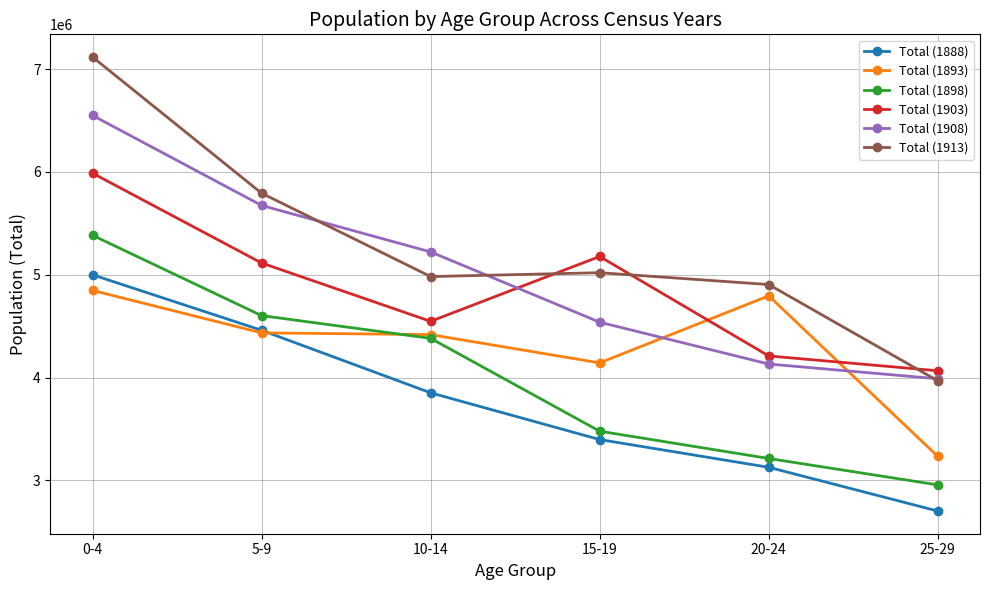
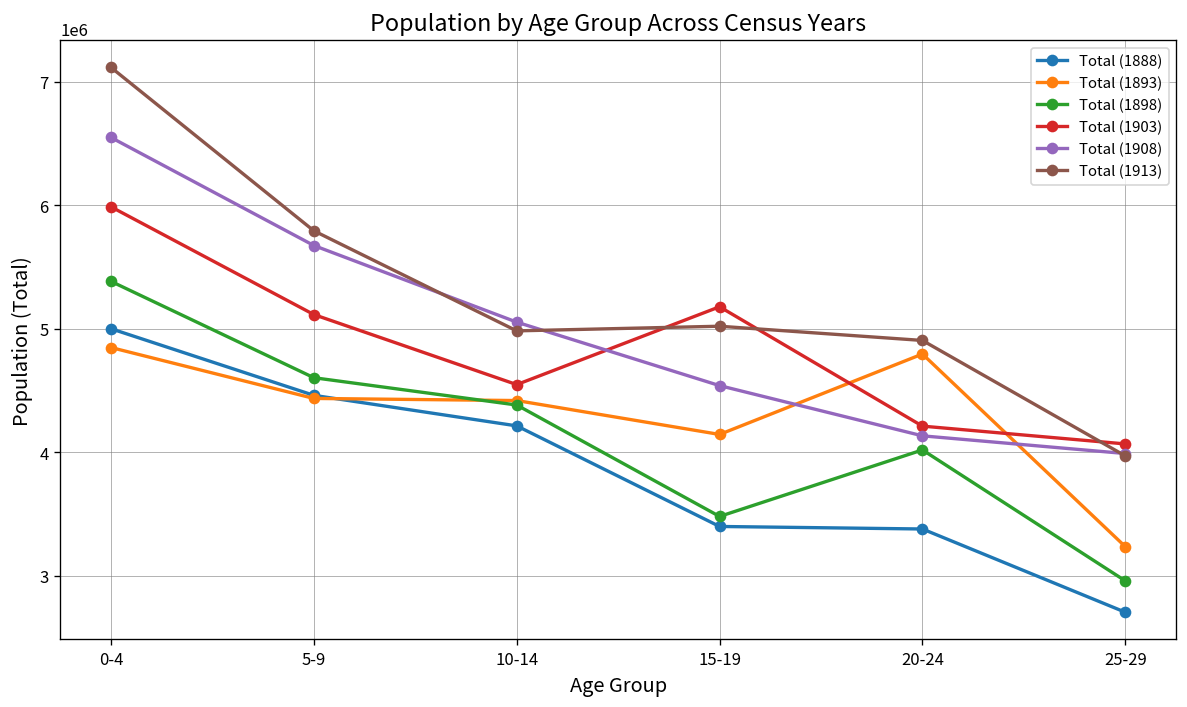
  {
    "Total (1888)": {
      "0-4": 5000000,
      "5-9": 4460000,
-     "10-14": 3850000,
+     "10-14": 4210000,
      "15-19": 3400000,
-     "20-24": 3130000,
+     "20-24": 3380000,
      "25-29": 2700000
    },
    "Total (1893)": {
      "0-4": 4850000,
      "5-9": 4430000,
      "10-14": 4420000,
      "15-19": 4140000,
      "20-24": 4790000,
      "25-29": 3230000
    },
    "Total (1898)": {
      "0-4": 5380000,
      "5-9": 4600000,
      "10-14": 4380000,
      "15-19": 3480000,
-     "20-24": 3210000,
+     "20-24": 4020000,
      "25-29": 2960000
    },
    "Total (1903)": {
      "0-4": 5990000,
      "5-9": 5110000,
      "10-14": 4550000,
      "15-19": 5180000,
      "20-24": 4210000,
      "25-29": 4070000
    },
    "Total (1908)": {
      "0-4": 6550000,
      "5-9": 5670000,
-     "10-14": 5220000,
+     "10-14": 5050000,
      "15-19": 4540000,
      "20-24": 4130000
    },
    "Total (1913)": {
      "0-4": 7120000,
      "5-9": 5790000,
      "10-14": 4980000,
      "15-19": 5020000,
      "20-24": 4900000
    }
  }
